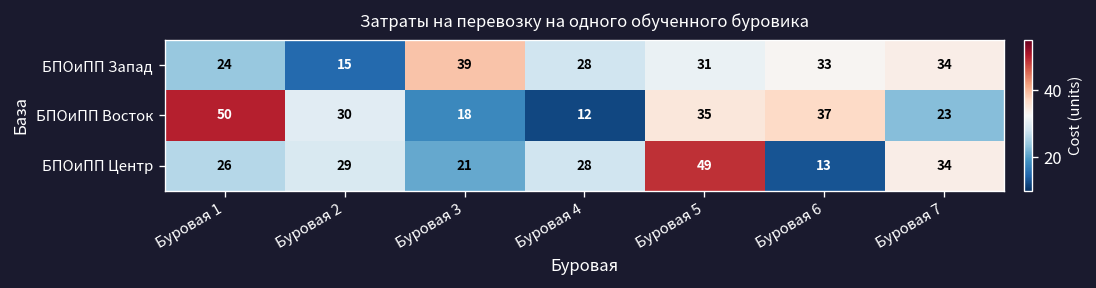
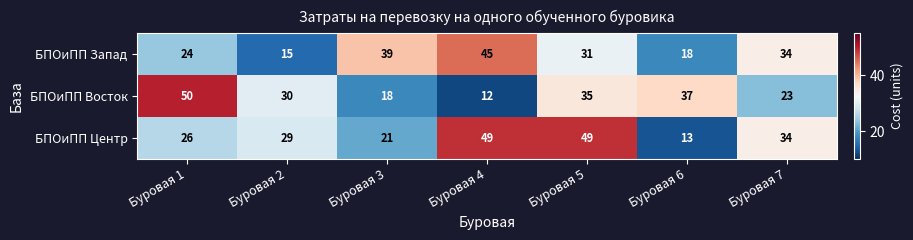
  {
    "БПОиПП Запад": {
      "Буровая 1": 24,
      "Буровая 2": 15,
      "Буровая 3": 39,
-     "Буровая 4": 28,
+     "Буровая 4": 45,
      "Буровая 5": 31,
-     "Буровая 6": 33,
+     "Буровая 6": 18,
      "Буровая 7": 34
    },
    "БПОиПП Восток": {
      "Буровая 1": 50,
      "Буровая 2": 30,
      "Буровая 3": 18,
      "Буровая 4": 12,
      "Буровая 5": 35,
      "Буровая 6": 37,
      "Буровая 7": 23
    },
    "БПОиПП Центр": {
      "Буровая 1": 26,
      "Буровая 2": 29,
      "Буровая 3": 21,
-     "Буровая 4": 28,
+     "Буровая 4": 49,
      "Буровая 5": 49,
      "Буровая 6": 13,
      "Буровая 7": 34
    }
  }
